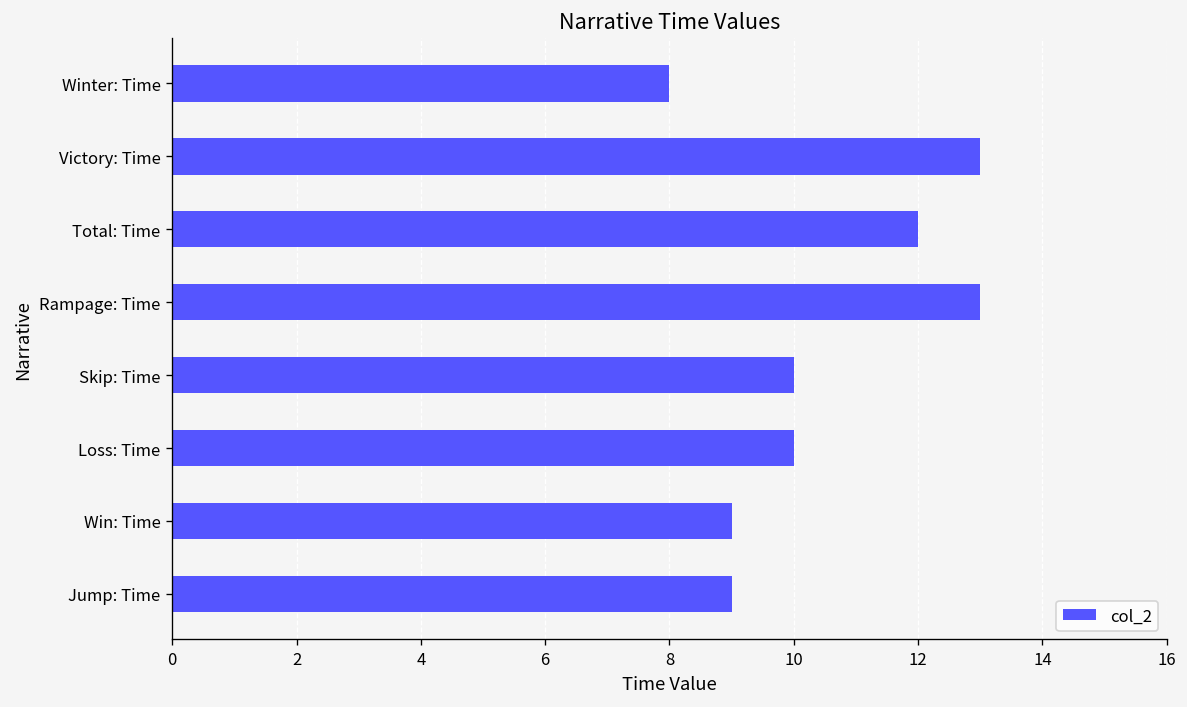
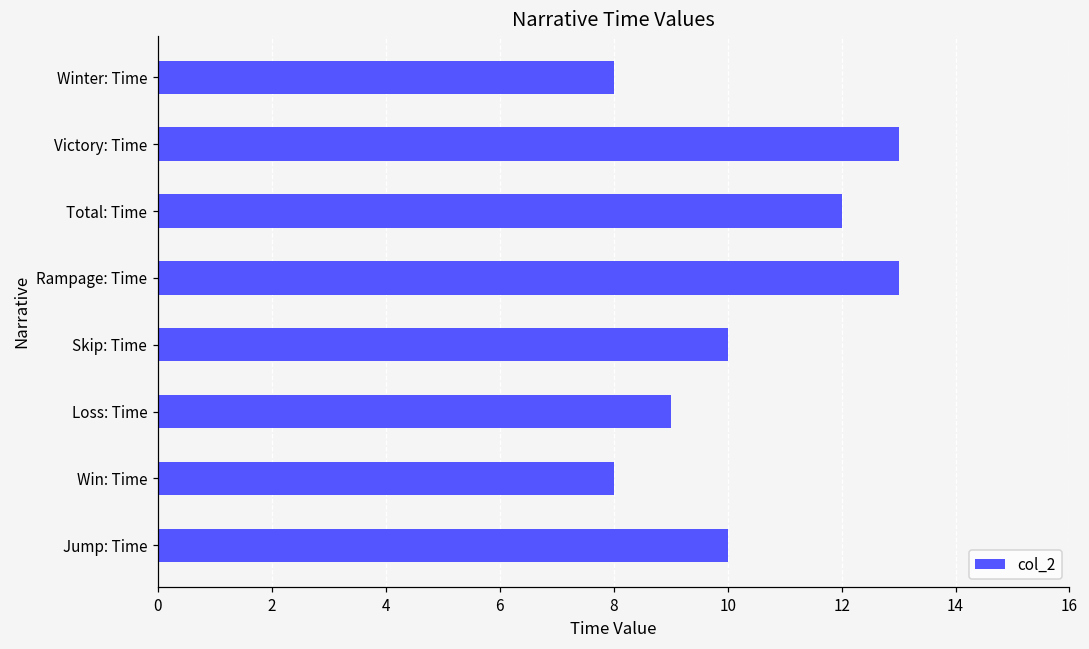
  {
    "Winter: Time": 8,
    "Victory: Time": 13,
    "Total: Time": 12,
    "Rampage: Time": 13,
    "Skip: Time": 10,
-   "Loss: Time": 10,
-   "Win: Time": 9,
-   "Jump: Time": 9
+   "Loss: Time": 9,
+   "Win: Time": 8,
+   "Jump: Time": 10
  }
